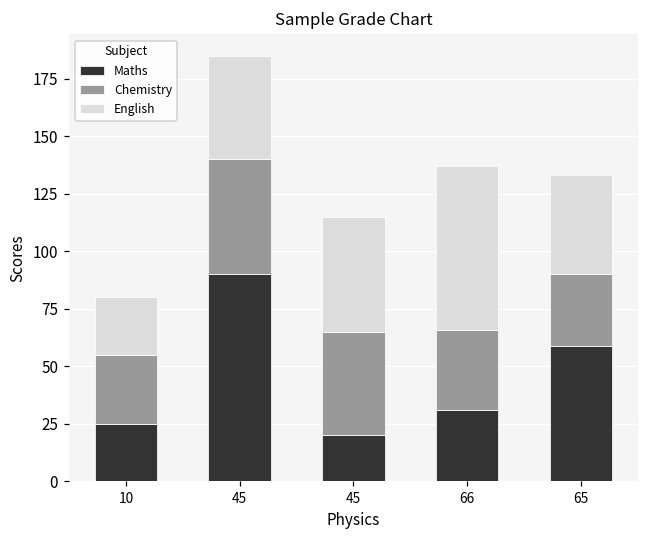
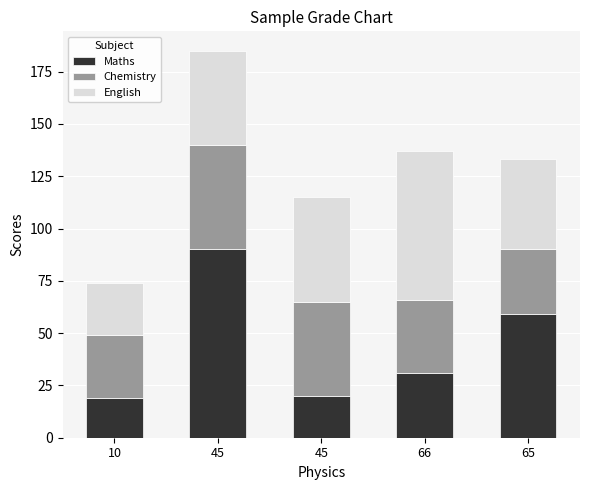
  {
    "Maths": {
-     "10": 25,
+     "10": 19,
      "66": 31,
      "65": 59
    },
    "Chemistry": {
      "10": 30,
      "66": 35,
      "65": 31
    },
    "English": {
      "10": 25,
      "66": 71,
      "65": 43
    }
  }
